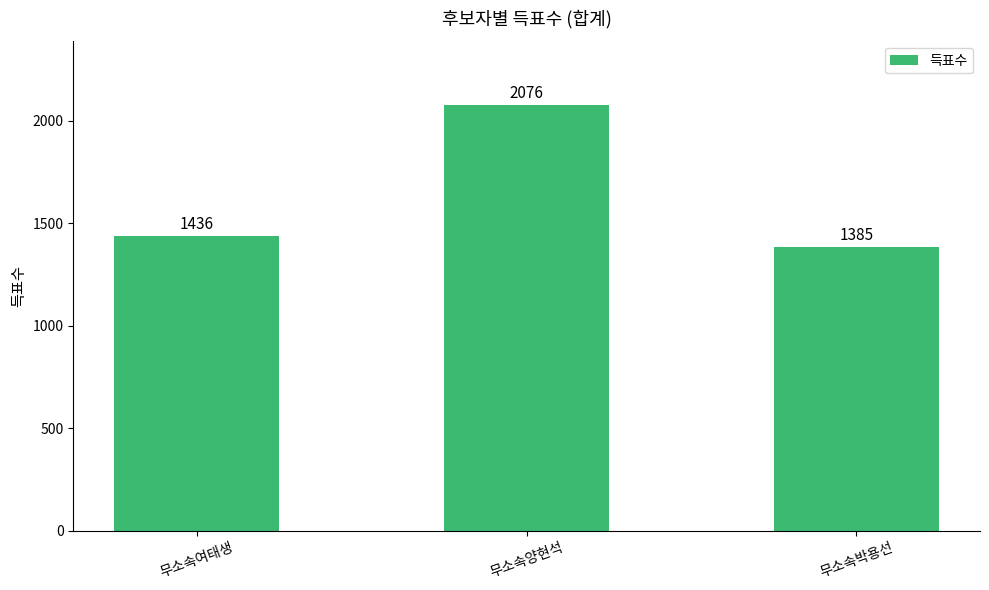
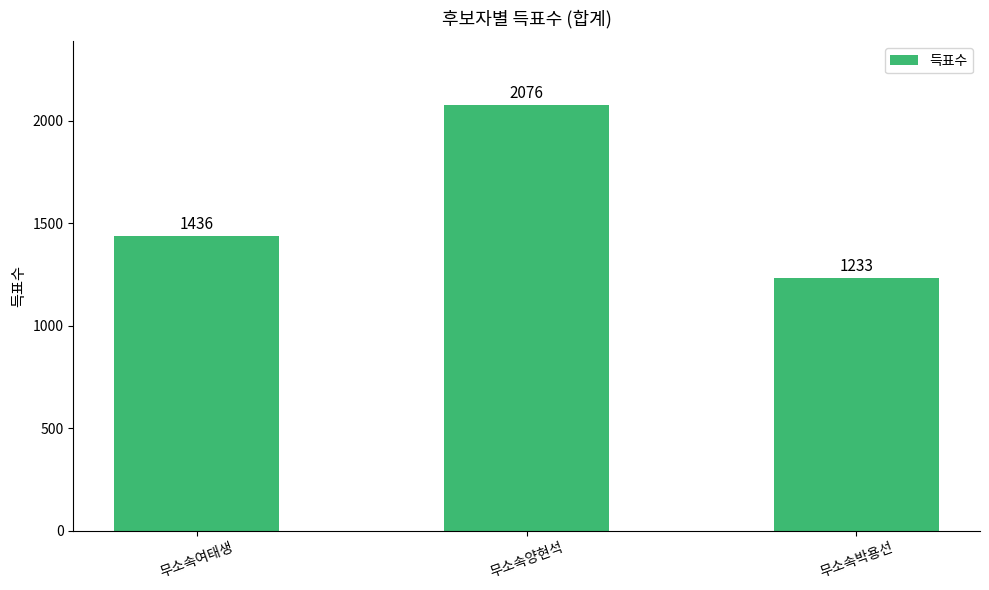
  {
    "무소속여태생": 1436,
    "무소속양현석": 2076,
-   "무소속박용선": 1385
+   "무소속박용선": 1233
  }
